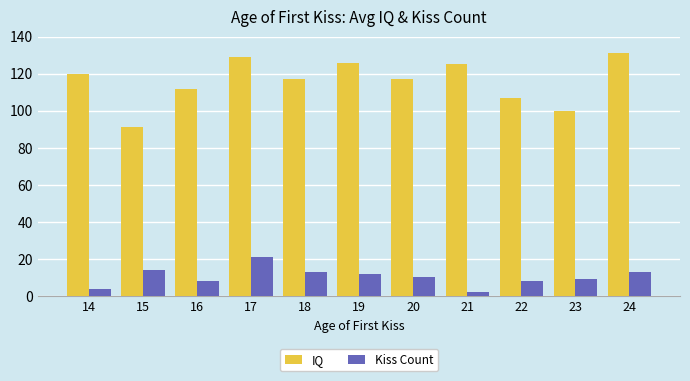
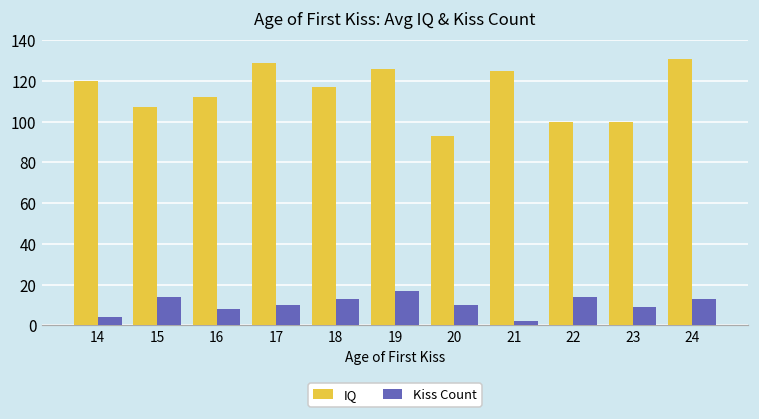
  {
    "IQ": {
      "14": 120,
-     "15": 91,
+     "15": 107,
      "16": 112,
      "17": 129,
      "18": 117,
      "19": 126,
-     "20": 117,
+     "20": 93,
      "21": 125,
-     "22": 107,
+     "22": 100,
      "23": 100,
      "24": 131
    },
    "Kiss Count": {
      "14": 4,
      "15": 14,
      "16": 8,
-     "17": 21,
+     "17": 10,
      "18": 13,
-     "19": 12,
+     "19": 17,
      "20": 10,
      "21": 2,
-     "22": 8,
+     "22": 14,
      "23": 9,
      "24": 13
    }
  }
